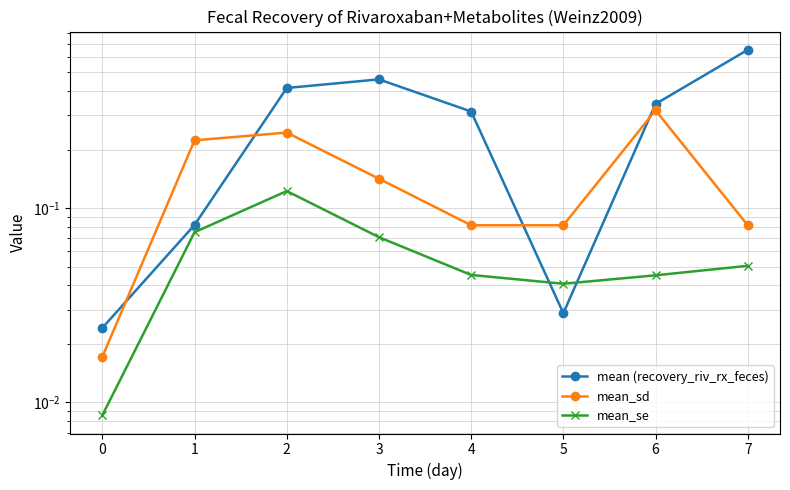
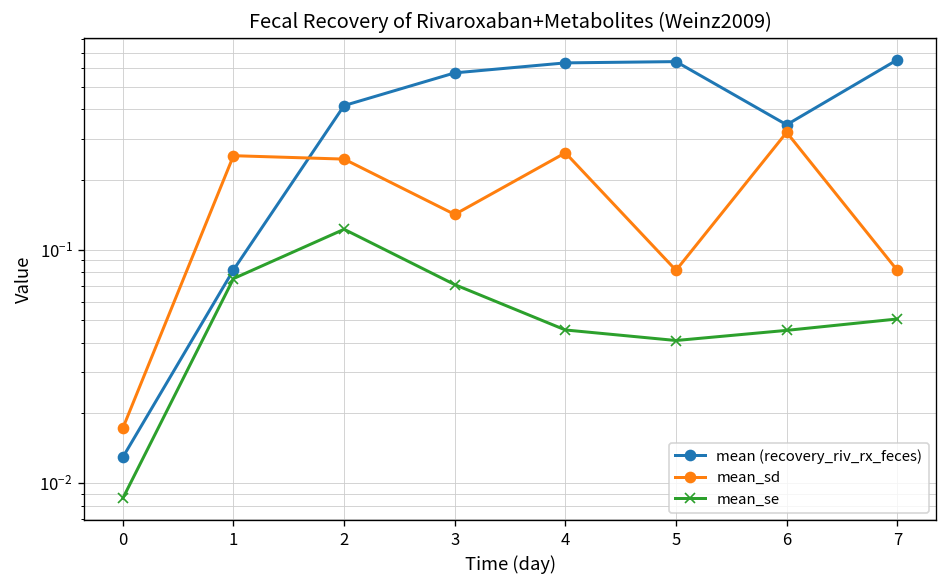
  {
    "mean (recovery_riv_rx_feces)": {
-     "0": 0.024,
+     "0": 0.013,
      "1": 0.082,
      "2": 0.42,
-     "3": 0.46,
-     "4": 0.31,
-     "5": 0.029,
+     "3": 0.57,
+     "4": 0.63,
+     "5": 0.64,
      "6": 0.34,
      "7": 0.65
    },
    "mean_sd": {
      "0": 0.017,
-     "1": 0.22,
+     "1": 0.25,
      "2": 0.24,
      "3": 0.14,
-     "4": 0.082,
+     "4": 0.26,
      "5": 0.082,
      "6": 0.32,
      "7": 0.082
    },
    "mean_se": {
      "0": 0.009,
      "1": 0.075,
      "2": 0.12,
      "3": 0.071,
      "4": 0.045,
      "5": 0.041,
      "6": 0.045,
      "7": 0.050
    }
  }
